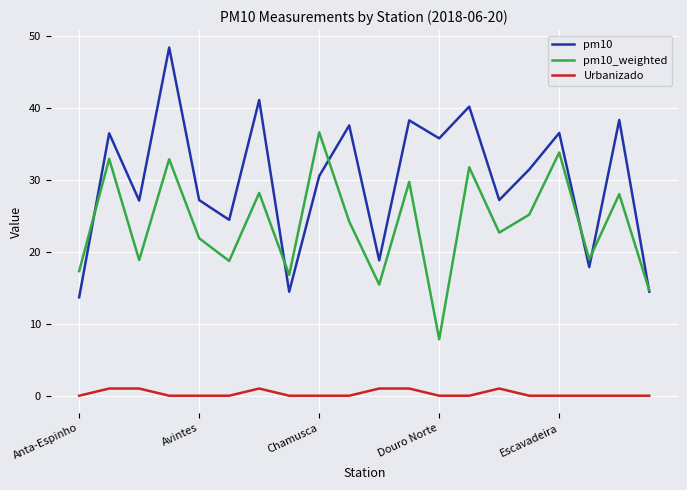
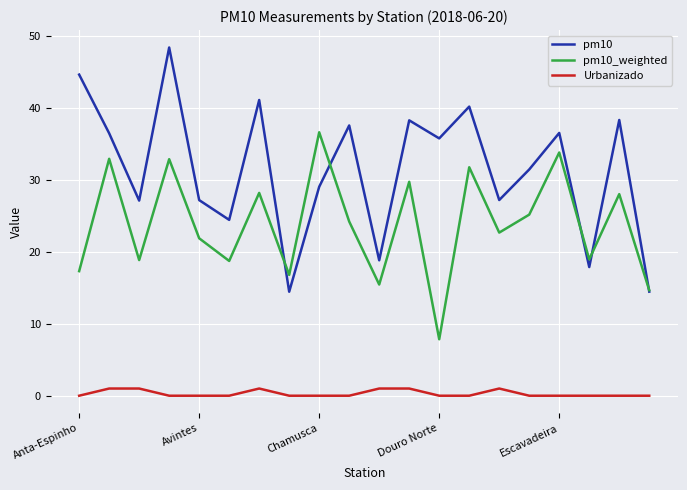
  {
    "pm10": {
-     "Anta-Espinho": 14,
+     "Anta-Espinho": 45,
      "Avintes": 27,
-     "Chamusca": 31,
+     "Chamusca": 29,
      "Douro Norte": 36,
      "Escavadeira": 37
    },
    "pm10_weighted": {
      "Anta-Espinho": 17,
      "Avintes": 22,
      "Chamusca": 37,
      "Douro Norte": 8,
      "Escavadeira": 34
    },
    "Urbanizado": {
      "Anta-Espinho": 0,
      "Avintes": 0,
      "Chamusca": 0,
      "Douro Norte": 0,
      "Escavadeira": 0
    }
  }
